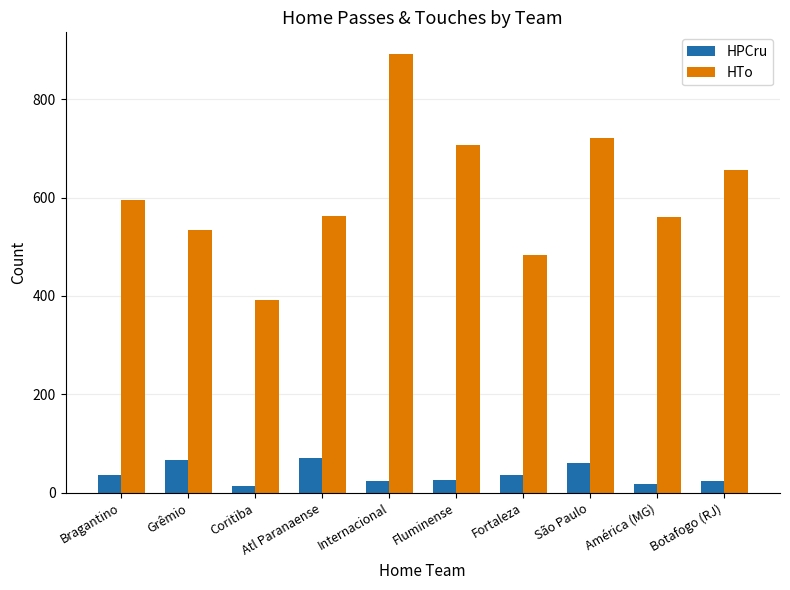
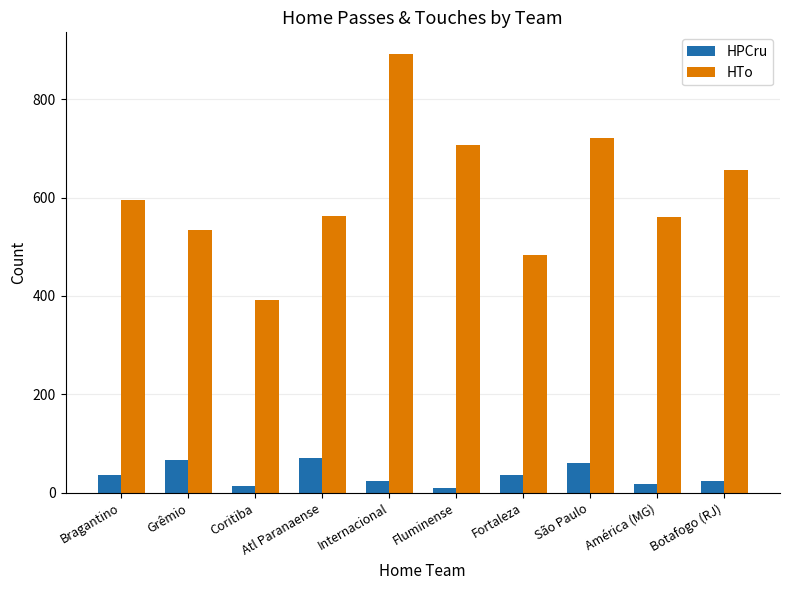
  {
    "HPCru": {
      "Bragantino": 40,
      "Grêmio": 70,
      "Coritiba": 10,
      "Atl Paranaense": 70,
      "Internacional": 20,
-     "Fluminense": 30,
+     "Fluminense": 10,
      "Fortaleza": 40,
      "São Paulo": 60,
      "América (MG)": 20,
      "Botafogo (RJ)": 30
    },
    "HTo": {
      "Bragantino": 600,
      "Grêmio": 530,
      "Coritiba": 390,
      "Atl Paranaense": 560,
      "Internacional": 890,
      "Fluminense": 710,
      "Fortaleza": 480,
      "São Paulo": 720,
      "América (MG)": 560,
      "Botafogo (RJ)": 660
    }
  }
